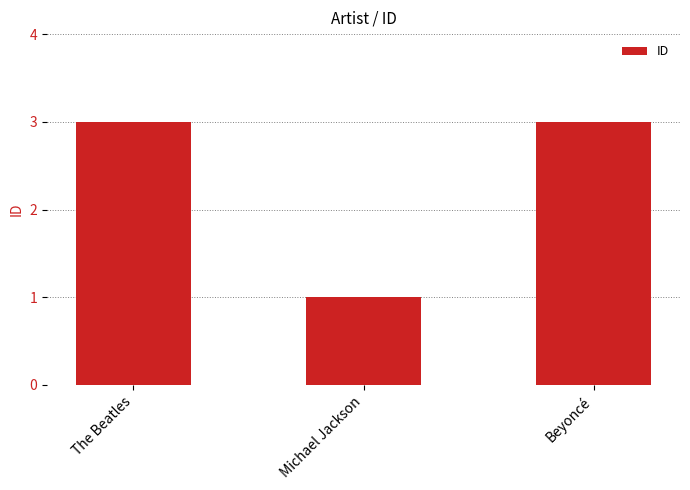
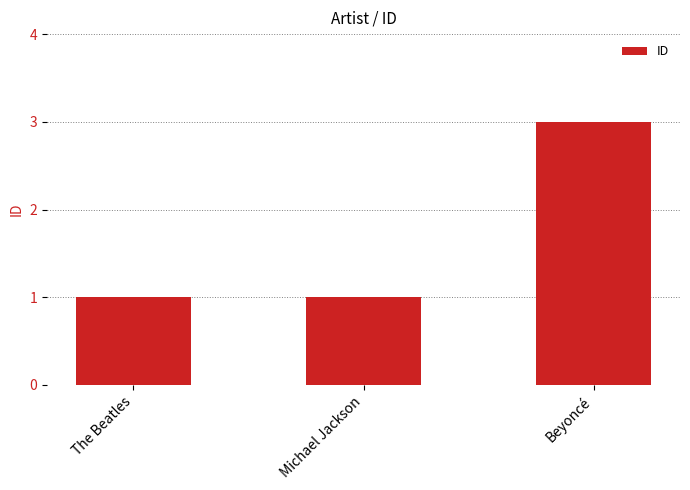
  {
-   "The Beatles": 3,
+   "The Beatles": 1,
    "Michael Jackson": 1,
    "Beyoncé": 3
  }
